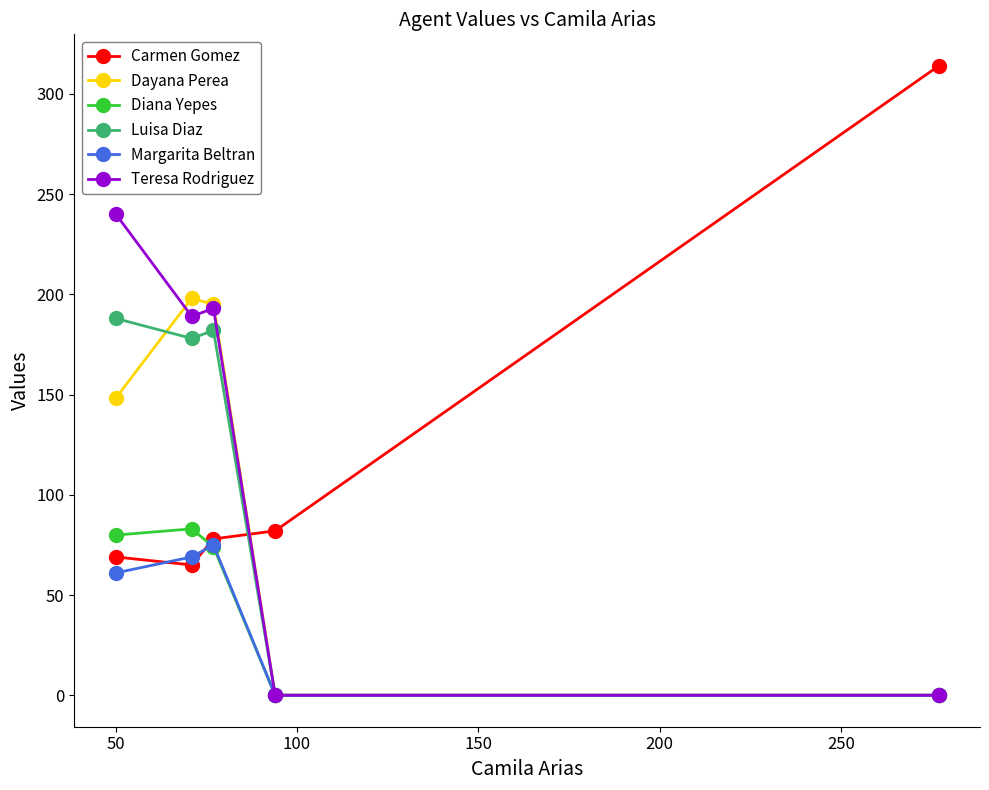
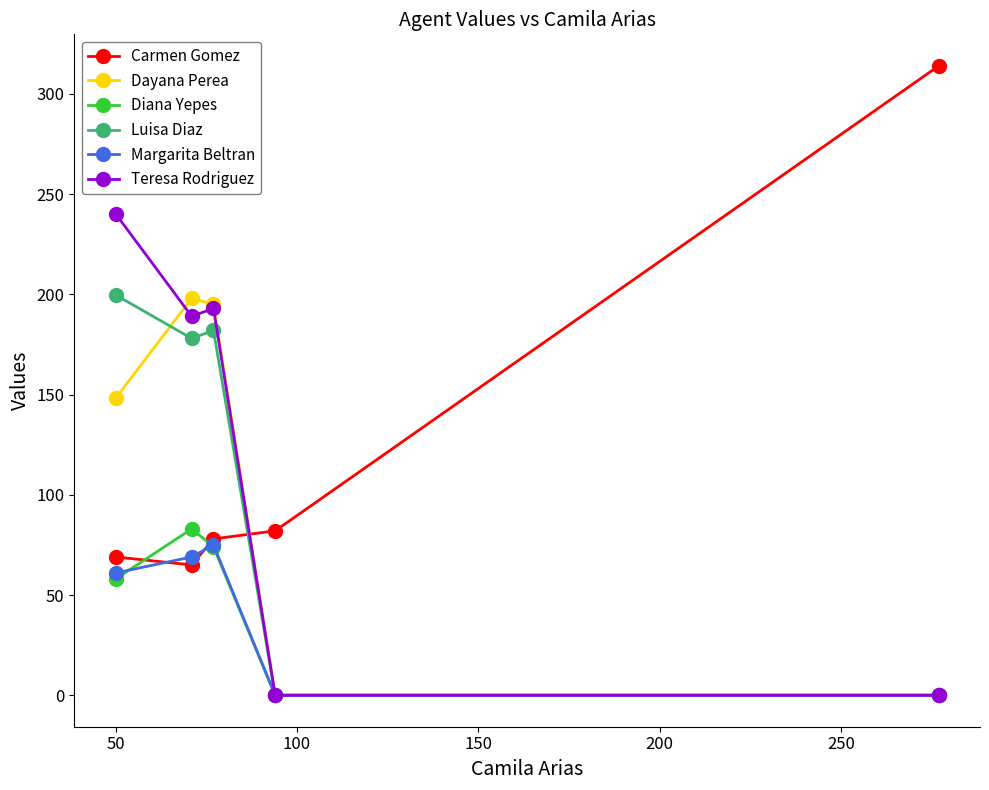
  {
    "Carmen Gomez": {
      "50": 69
    },
    "Dayana Perea": {
      "50": 148
    },
    "Diana Yepes": {
-     "50": 80
+     "50": 58
    },
    "Luisa Diaz": {
-     "50": 188
+     "50": 200
    },
    "Margarita Beltran": {
      "50": 61
    },
    "Teresa Rodriguez": {
      "50": 240
    }
  }
